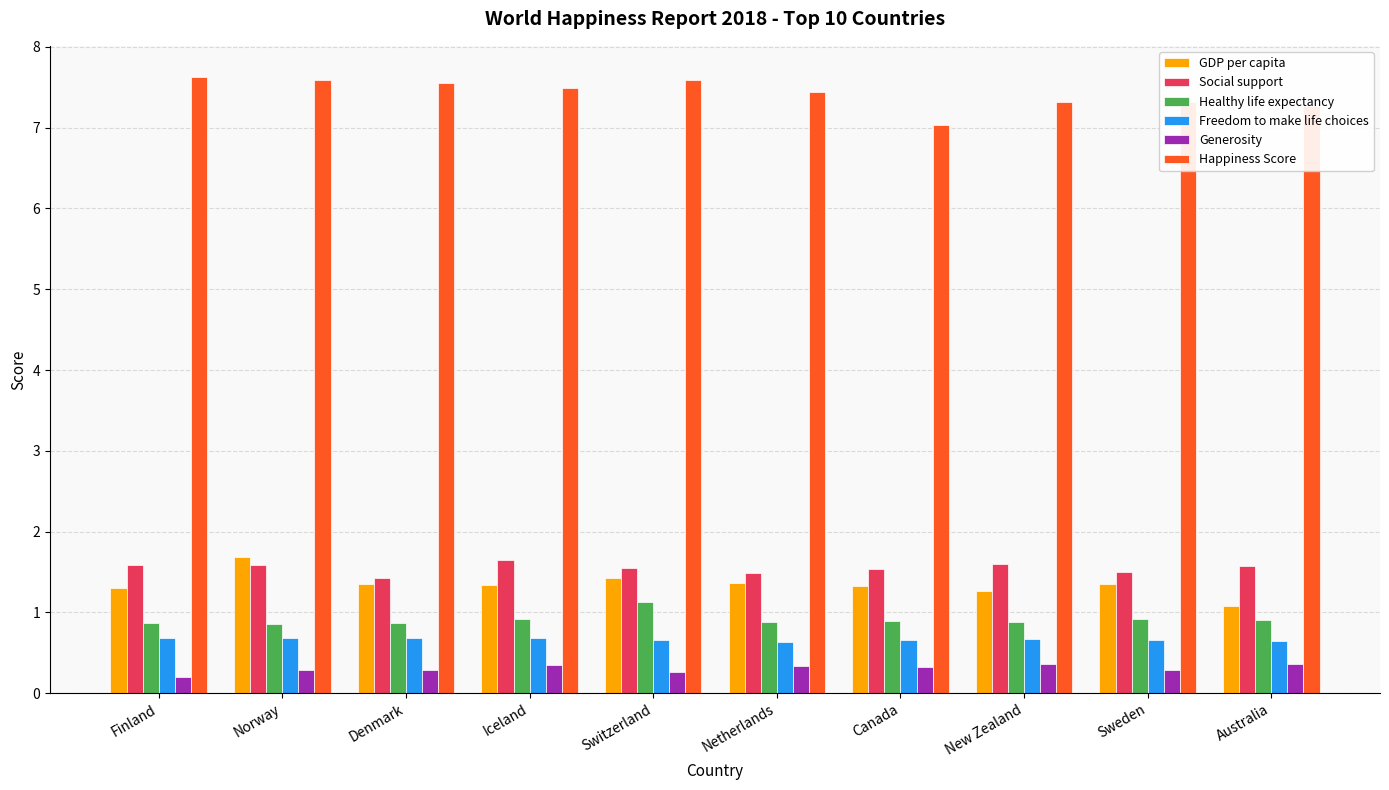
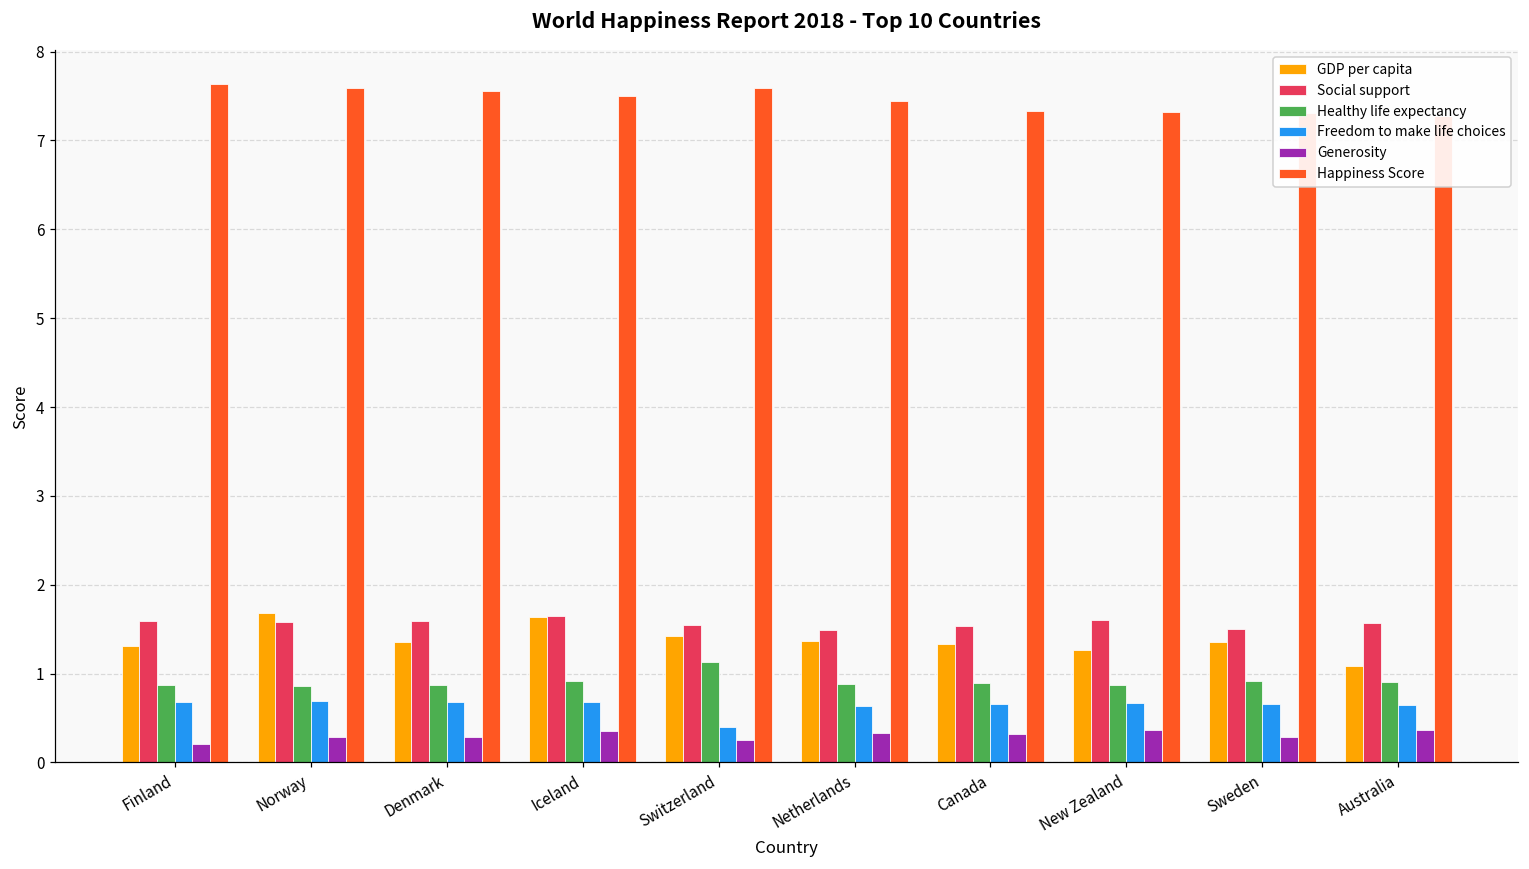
  {
    "GDP per capita": {
      "Finland": 1.3,
      "Norway": 1.7,
      "Denmark": 1.4,
-     "Iceland": 1.3,
+     "Iceland": 1.6,
      "Switzerland": 1.4,
      "Netherlands": 1.4,
      "Canada": 1.3,
      "New Zealand": 1.3,
      "Sweden": 1.4,
      "Australia": 1.1
    },
    "Social support": {
      "Finland": 1.6,
      "Norway": 1.6,
-     "Denmark": 1.4,
+     "Denmark": 1.6,
      "Iceland": 1.6,
      "Switzerland": 1.5,
      "Netherlands": 1.5,
      "Canada": 1.5,
      "New Zealand": 1.6,
      "Sweden": 1.5,
      "Australia": 1.6
    },
    "Healthy life expectancy": {
      "Finland": 0.9,
      "Norway": 0.9,
      "Denmark": 0.9,
      "Iceland": 0.9,
      "Switzerland": 1.1,
      "Netherlands": 0.9,
      "Canada": 0.9,
      "New Zealand": 0.9,
      "Sweden": 0.9,
      "Australia": 0.9
    },
    "Freedom to make life choices": {
      "Finland": 0.7,
      "Norway": 0.7,
      "Denmark": 0.7,
      "Iceland": 0.7,
-     "Switzerland": 0.7,
+     "Switzerland": 0.4,
      "Netherlands": 0.6,
      "Canada": 0.7,
      "New Zealand": 0.7,
      "Sweden": 0.7,
      "Australia": 0.6
    },
    "Generosity": {
      "Finland": 0.2,
      "Norway": 0.3,
      "Denmark": 0.3,
      "Iceland": 0.4,
      "Switzerland": 0.3,
      "Netherlands": 0.3,
      "Canada": 0.3,
      "New Zealand": 0.4,
      "Sweden": 0.3,
      "Australia": 0.4
    },
    "Happiness Score": {
      "Finland": 7.6,
      "Norway": 7.6,
      "Denmark": 7.6,
      "Iceland": 7.5,
      "Switzerland": 7.6,
      "Netherlands": 7.4,
-     "Canada": 7.0,
+     "Canada": 7.3,
      "New Zealand": 7.3
    }
  }
